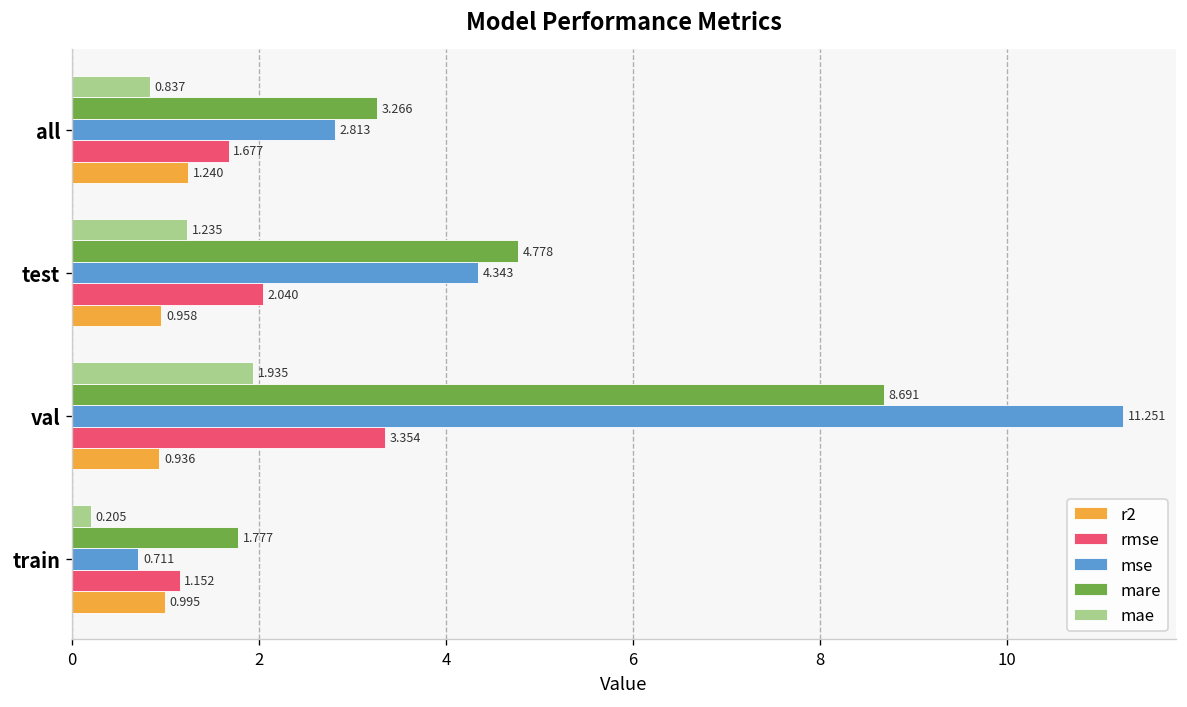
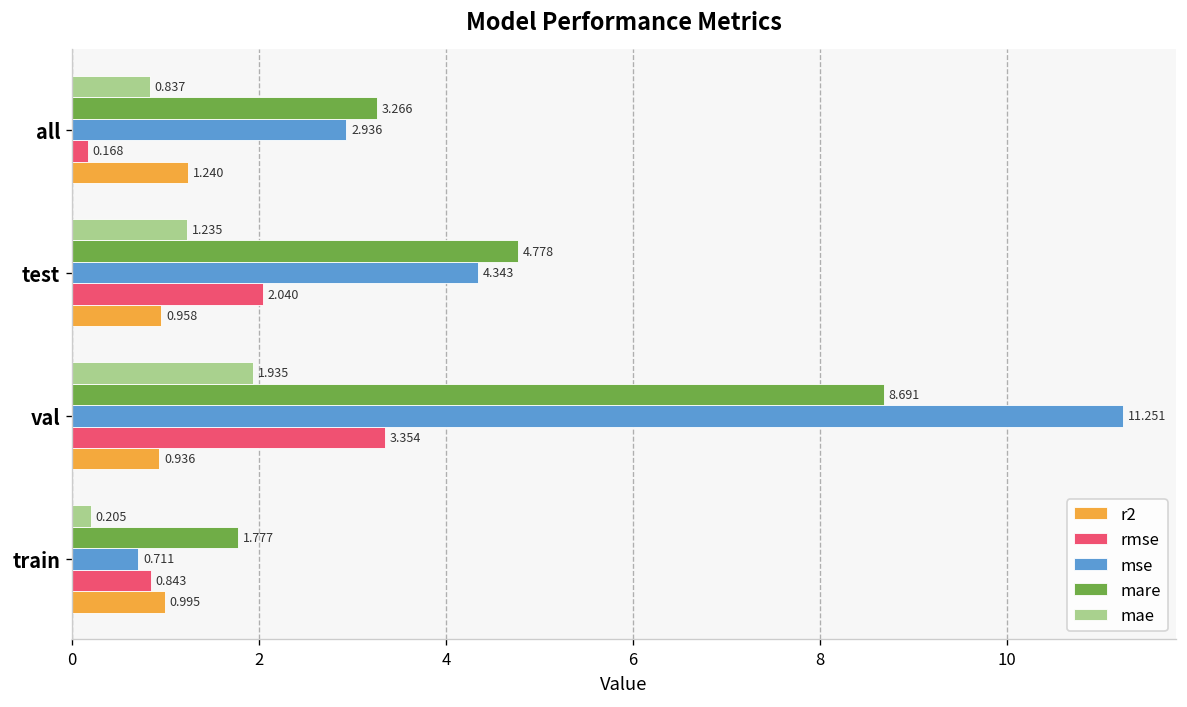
  {
    "r2": {
      "all": 1.240,
      "test": 0.958,
      "val": 0.936,
      "train": 0.995
    },
    "rmse": {
-     "all": 1.677,
+     "all": 0.168,
      "test": 2.040,
      "val": 3.354,
-     "train": 1.152
+     "train": 0.843
    },
    "mse": {
-     "all": 2.813,
+     "all": 2.936,
      "test": 4.343,
      "val": 11.251,
      "train": 0.711
    },
    "mare": {
      "all": 3.266,
      "test": 4.778,
      "val": 8.691,
      "train": 1.777
    },
    "mae": {
      "all": 0.837,
      "test": 1.235,
      "val": 1.935,
      "train": 0.205
    }
  }
